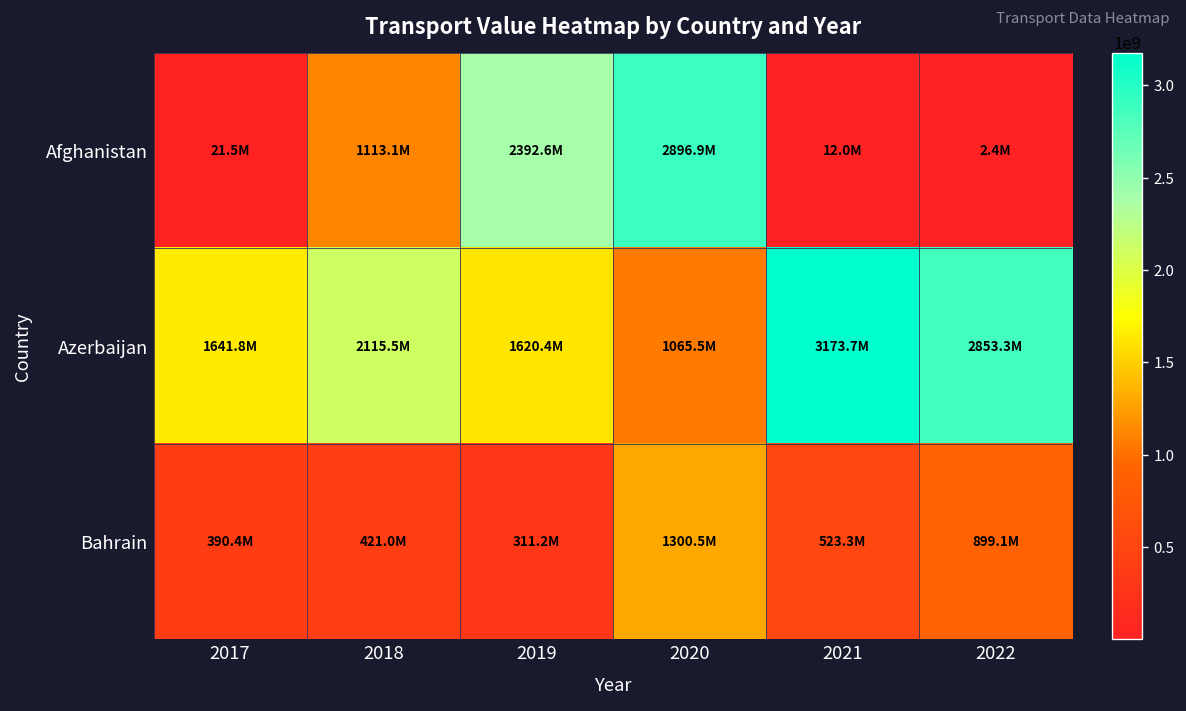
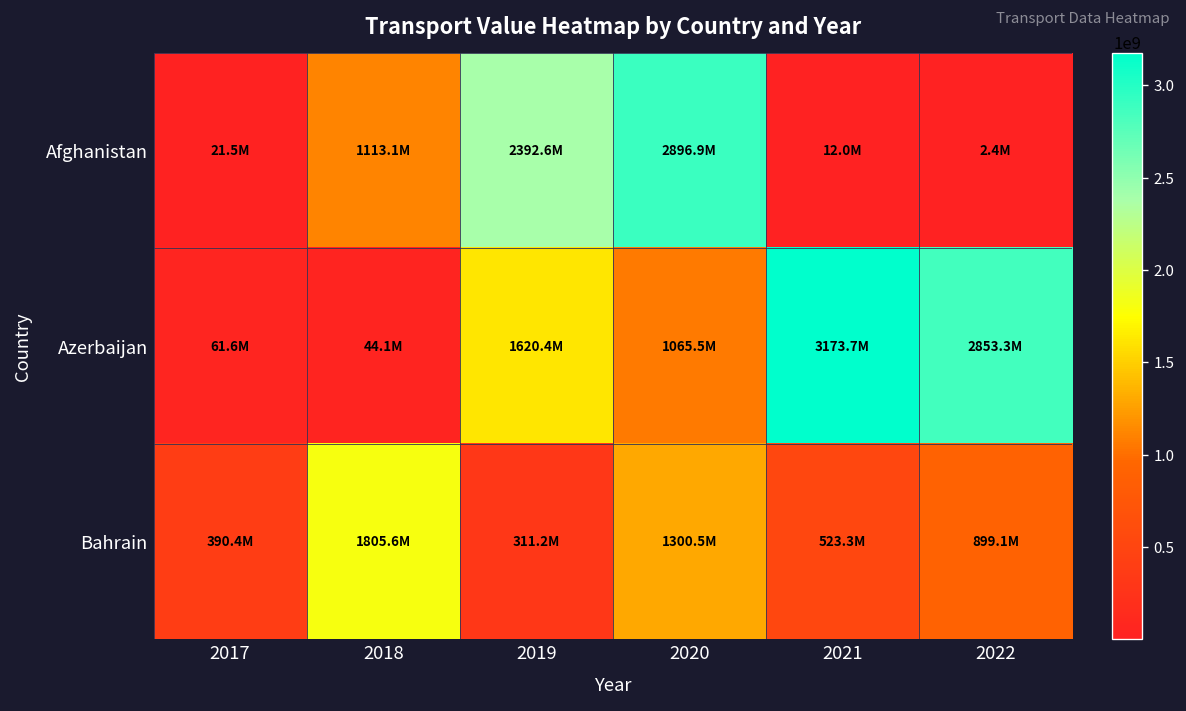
  {
    "Afghanistan": {
      "2017": "21.5M",
      "2018": "1113.1M",
      "2019": "2392.6M",
      "2020": "2896.9M",
      "2021": "12.0M",
      "2022": "2.4M"
    },
    "Azerbaijan": {
-     "2017": "1641.8M",
-     "2018": "2115.5M",
+     "2017": "61.6M",
+     "2018": "44.1M",
      "2019": "1620.4M",
      "2020": "1065.5M",
      "2021": "3173.7M",
      "2022": "2853.3M"
    },
    "Bahrain": {
      "2017": "390.4M",
-     "2018": "421.0M",
+     "2018": "1805.6M",
      "2019": "311.2M",
      "2020": "1300.5M",
      "2021": "523.3M",
      "2022": "899.1M"
    }
  }
